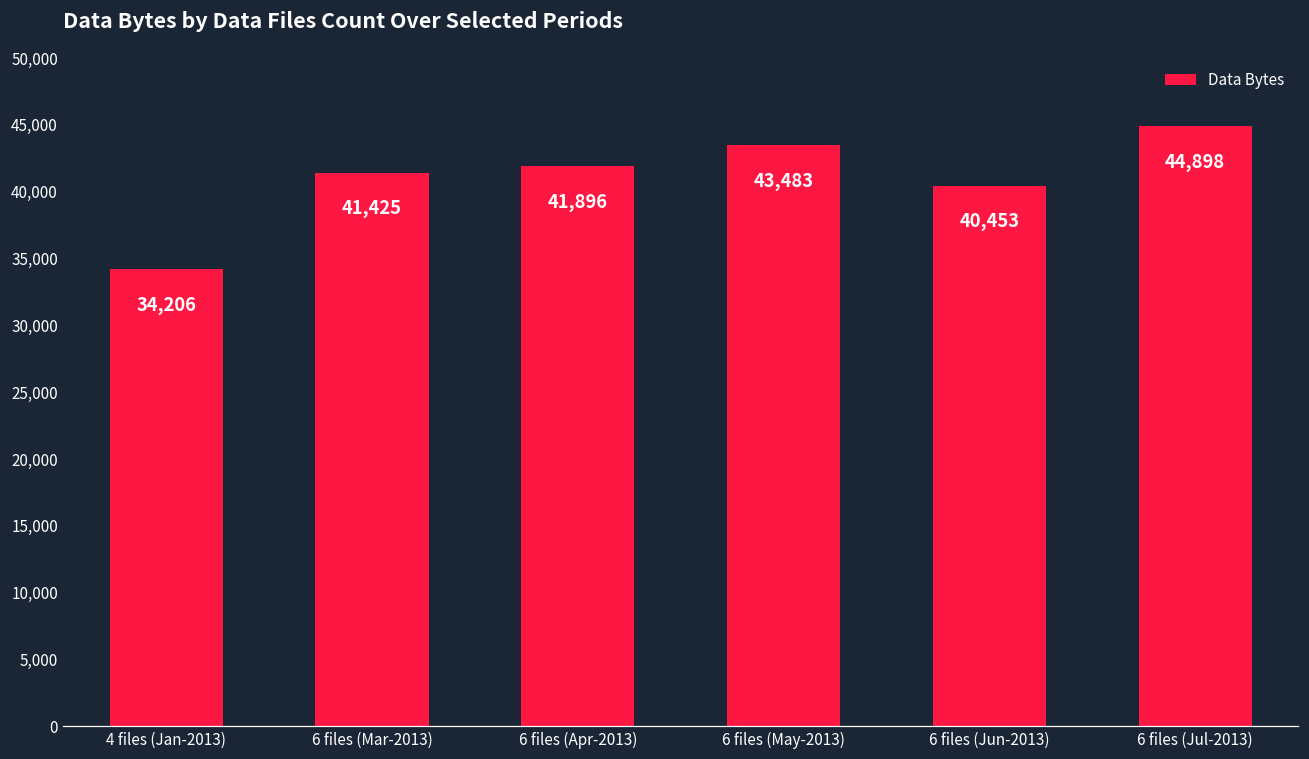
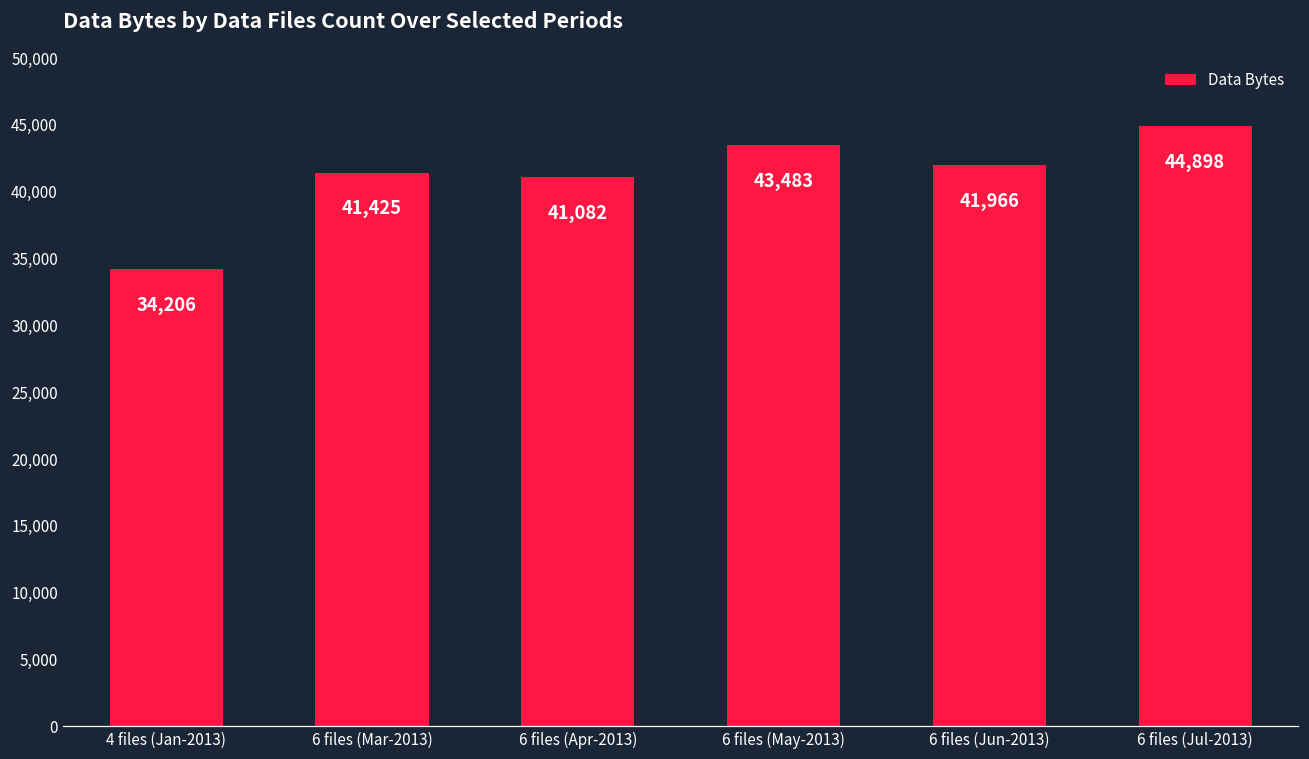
  {
    "4 files (Jan-2013)": "34,206",
    "6 files (Mar-2013)": "41,425",
-   "6 files (Apr-2013)": "41,896",
+   "6 files (Apr-2013)": "41,082",
    "6 files (May-2013)": "43,483",
-   "6 files (Jun-2013)": "40,453",
+   "6 files (Jun-2013)": "41,966",
    "6 files (Jul-2013)": "44,898"
  }
